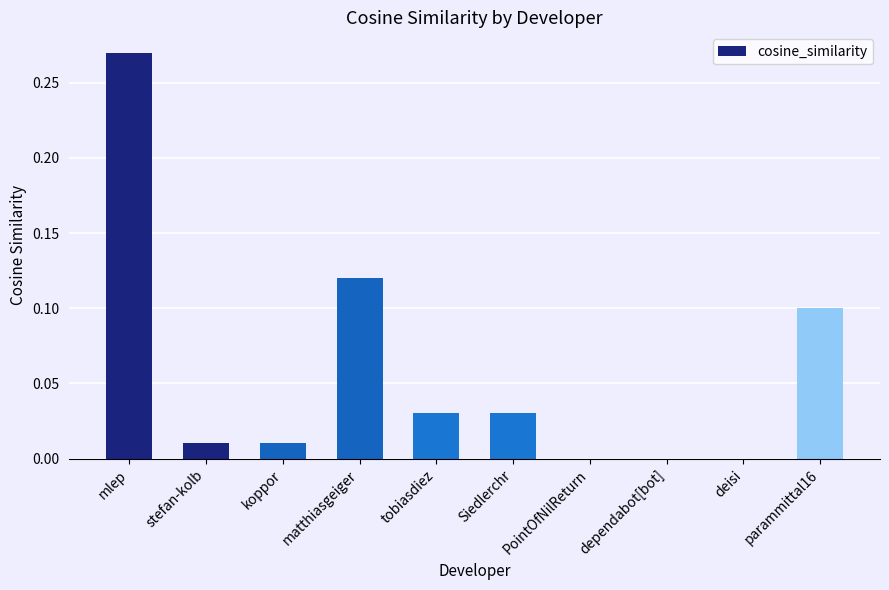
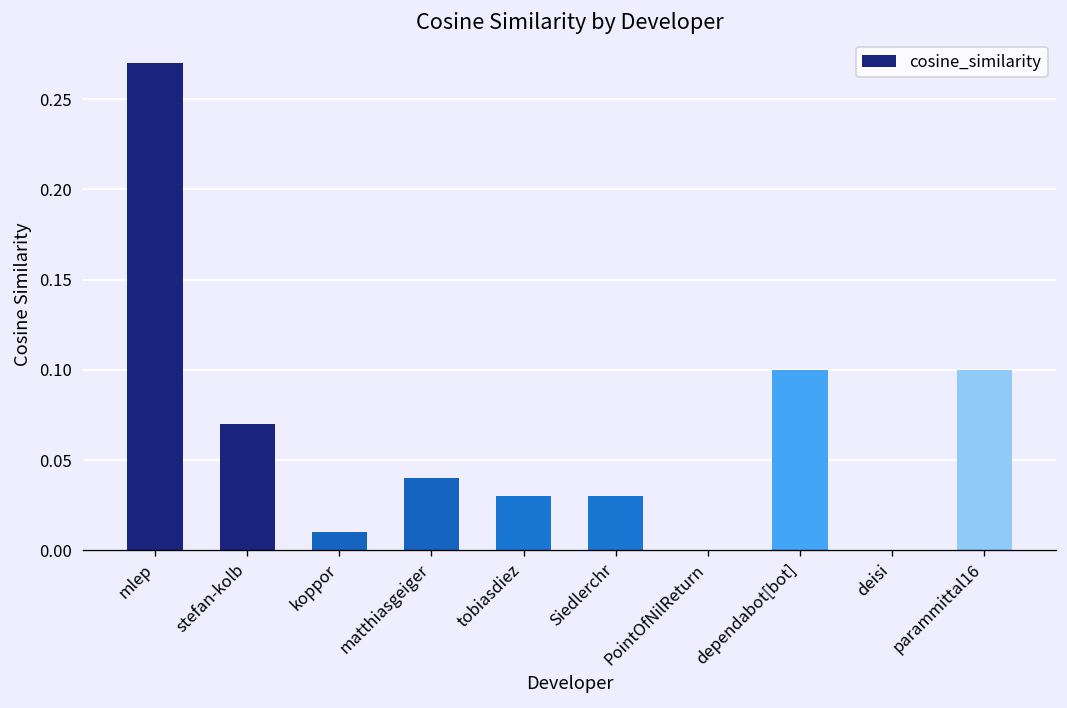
  {
    "mlep": 0.27,
-   "stefan-kolb": 0.01,
+   "stefan-kolb": 0.07,
    "koppor": 0.01,
-   "matthiasgeiger": 0.12,
+   "matthiasgeiger": 0.04,
    "tobiasdiez": 0.03,
    "Siedlerchr": 0.03,
    "PointOfNilReturn": 0.00,
-   "dependabot[bot]": 0.0,
+   "dependabot[bot]": 0.1,
    "deisi": 0.00,
    "parammittal16": 0.10
  }
